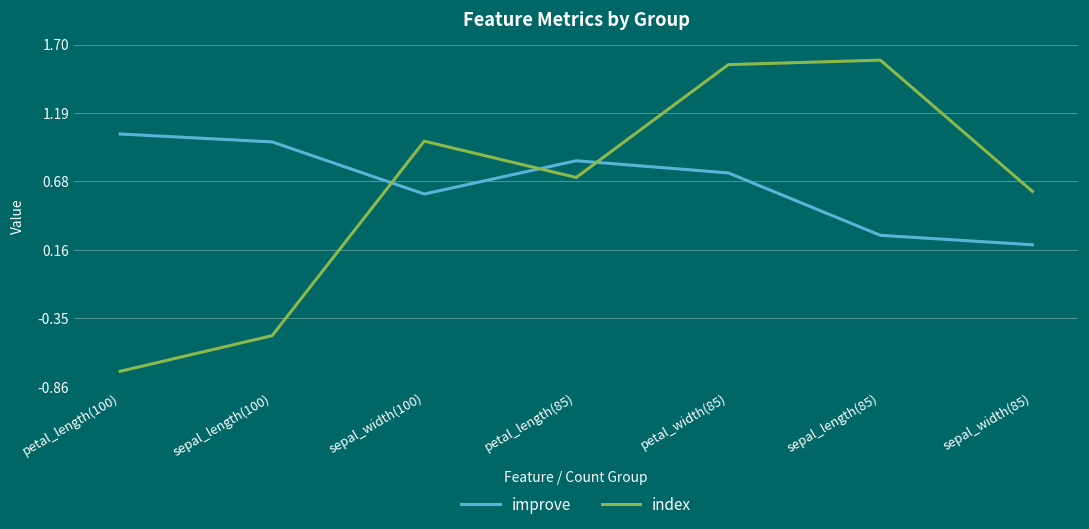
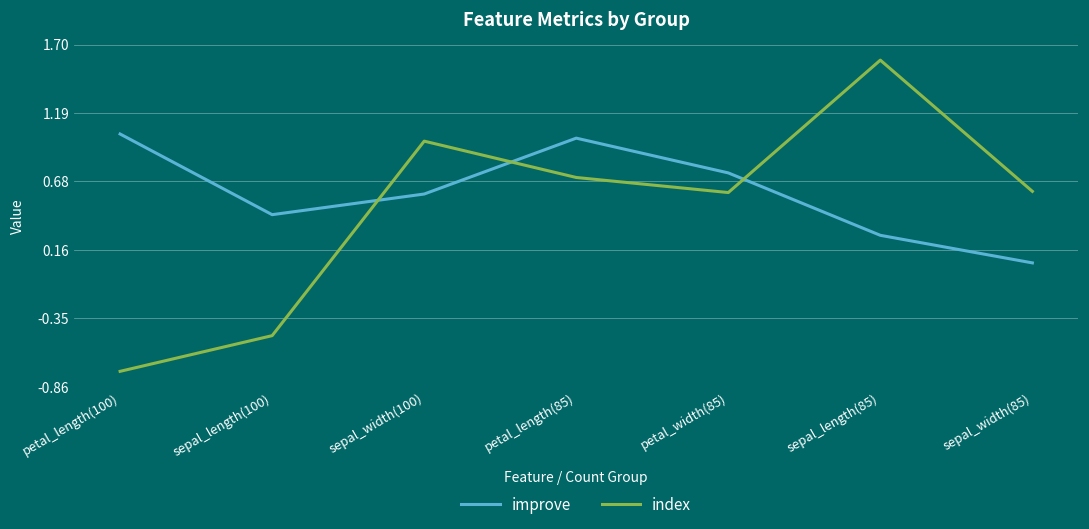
  {
    "improve": {
      "petal_length(100)": 1.03,
-     "sepal_length(100)": 0.97,
+     "sepal_length(100)": 0.43,
      "sepal_width(100)": 0.58,
-     "petal_length(85)": 0.83,
+     "petal_length(85)": 1.00,
      "petal_width(85)": 0.74,
      "sepal_length(85)": 0.27,
-     "sepal_width(85)": 0.20
+     "sepal_width(85)": 0.07
    },
    "index": {
      "petal_length(100)": -0.74,
      "sepal_length(100)": -0.48,
      "sepal_width(100)": 0.98,
      "petal_length(85)": 0.71,
-     "petal_width(85)": 1.55,
+     "petal_width(85)": 0.59,
      "sepal_length(85)": 1.58,
      "sepal_width(85)": 0.60
    }
  }
